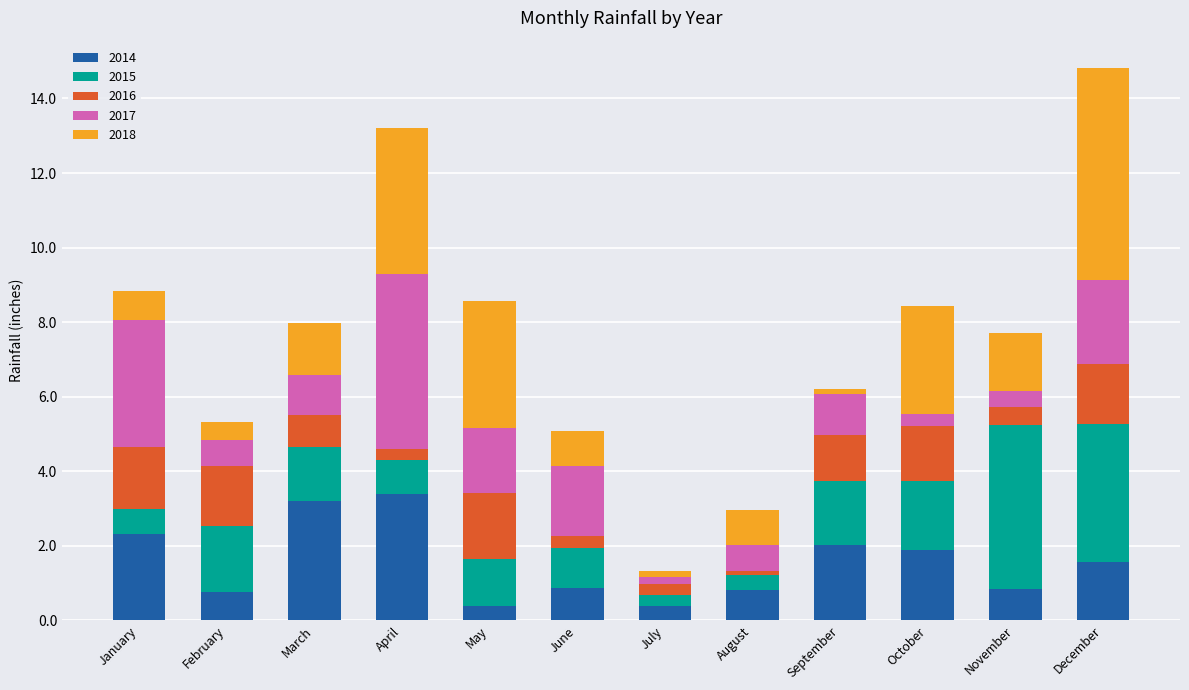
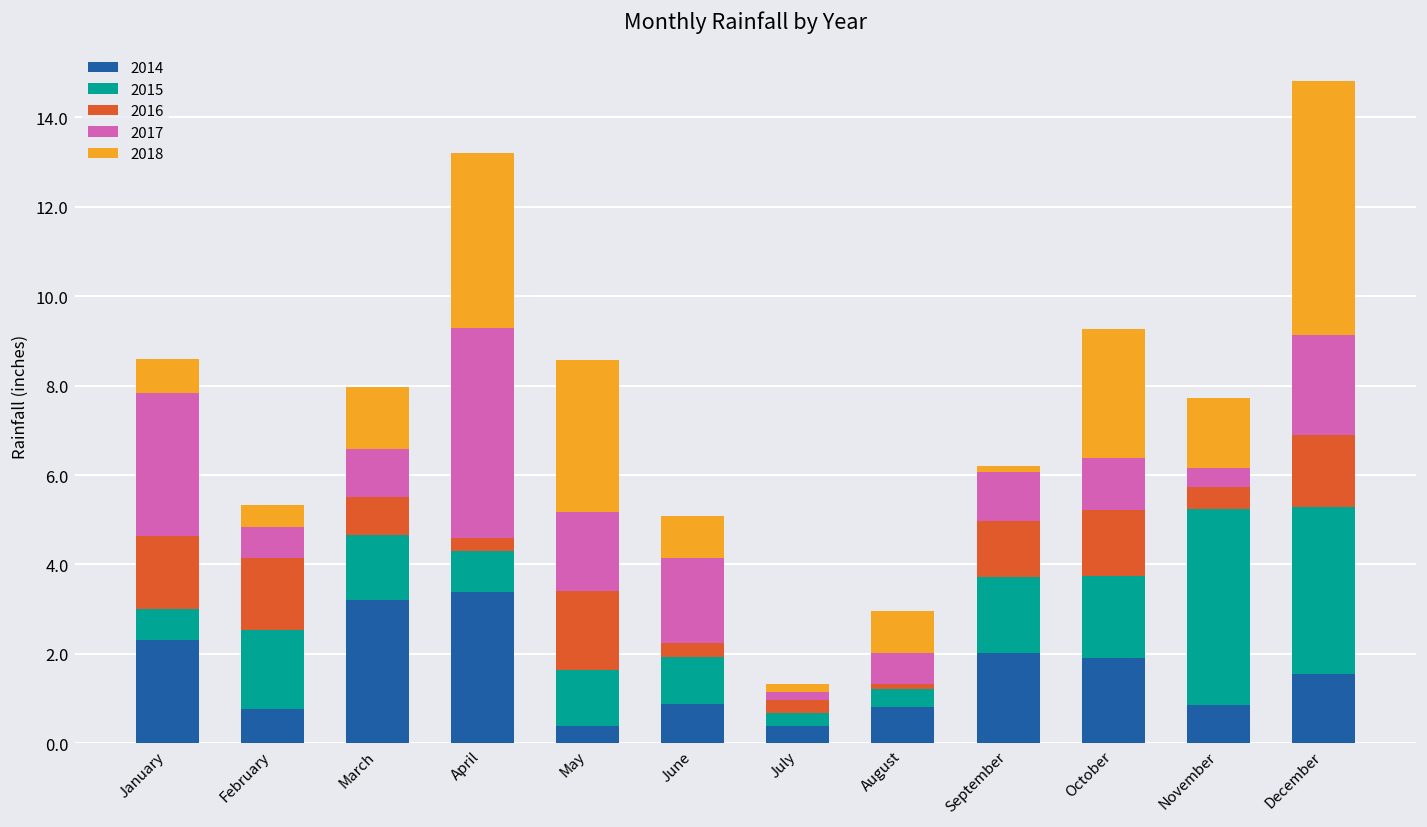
  {
    "2014": {
      "January": 2.3,
      "February": 0.8,
      "March": 3.2,
      "April": 3.4,
      "May": 0.4,
      "June": 0.9,
      "July": 0.4,
      "August": 0.8,
      "September": 2.0,
      "October": 1.9,
      "November": 0.9,
      "December": 1.6
    },
    "2015": {
      "January": 0.7,
      "February": 1.8,
      "March": 1.4,
      "April": 0.9,
      "May": 1.3,
      "June": 1.1,
      "July": 0.3,
      "August": 0.4,
      "September": 1.7,
      "October": 1.9,
      "November": 4.4,
      "December": 3.7
    },
    "2016": {
      "January": 1.6,
      "February": 1.6,
      "March": 0.8,
      "April": 0.3,
      "May": 1.8,
      "June": 0.3,
      "July": 0.3,
      "August": 0.1,
      "September": 1.3,
      "October": 1.5,
      "November": 0.5,
      "December": 1.6
    },
    "2017": {
-     "January": 3.4,
+     "January": 3.2,
      "February": 0.7,
      "March": 1.1,
      "April": 4.7,
      "May": 1.8,
      "June": 1.9,
      "July": 0.2,
      "August": 0.7,
      "September": 1.1,
-     "October": 0.3,
+     "October": 1.2,
      "November": 0.4,
      "December": 2.2
    },
    "2018": {
      "January": 0.8,
      "February": 0.5,
      "March": 1.4,
      "April": 3.9,
      "May": 3.4,
      "June": 0.9,
      "July": 0.2,
      "August": 0.9,
      "September": 0.1,
      "October": 2.9,
      "November": 1.6,
      "December": 5.7
    }
  }
